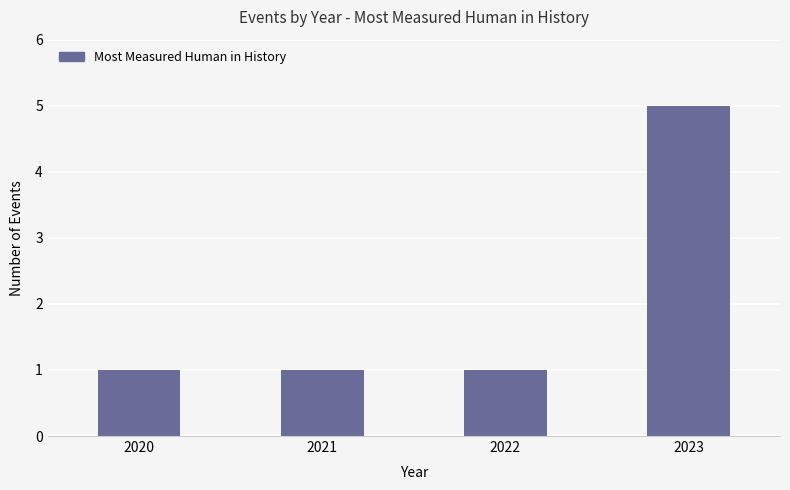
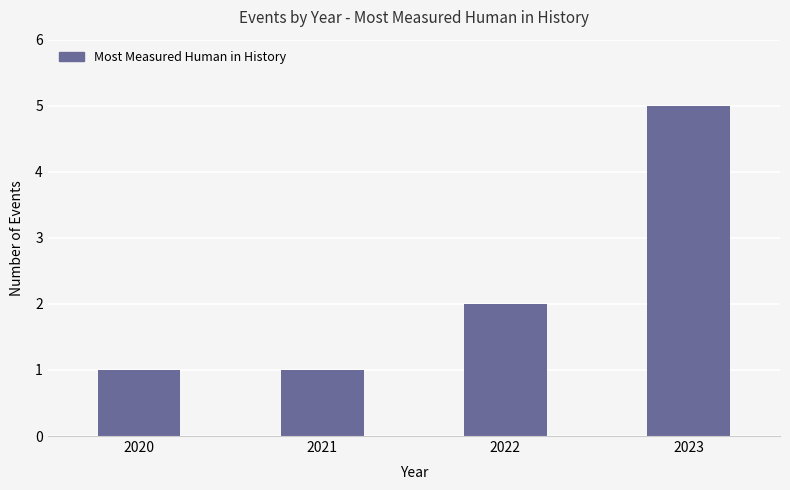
  {
    "2020": 1,
    "2021": 1,
-   "2022": 1,
+   "2022": 2,
    "2023": 5
  }
